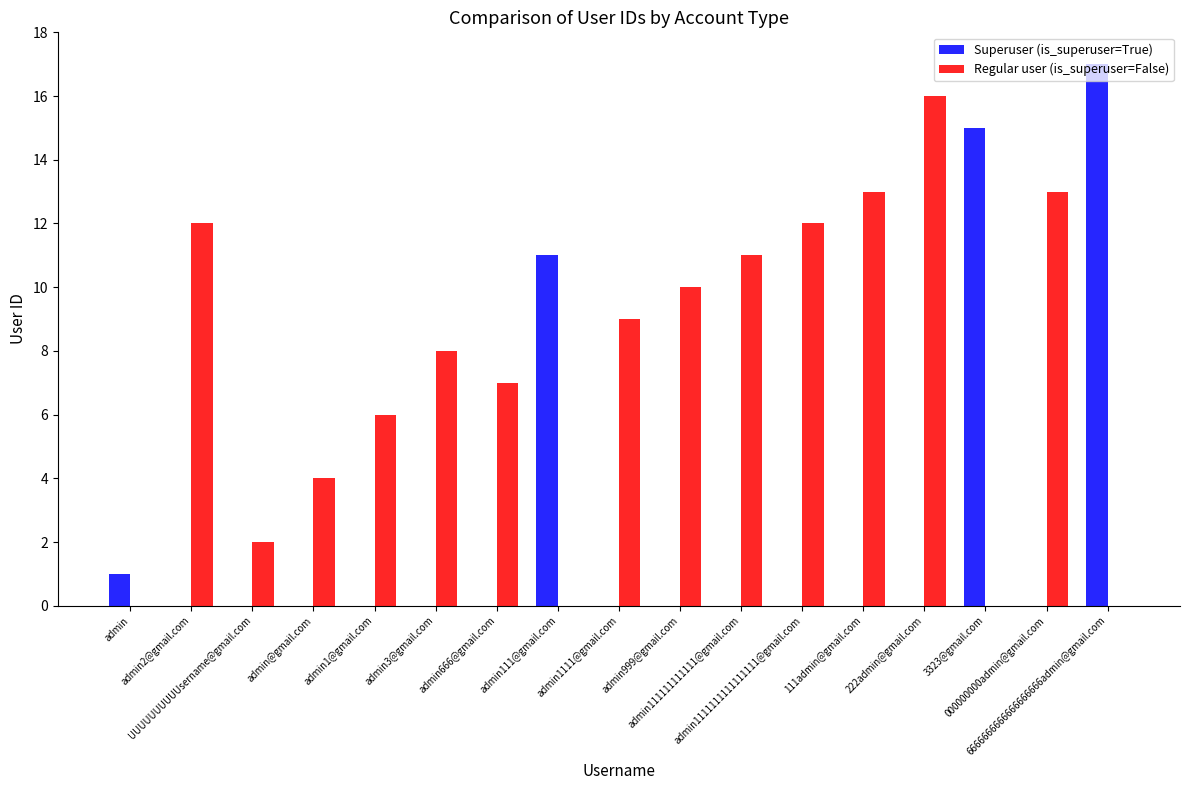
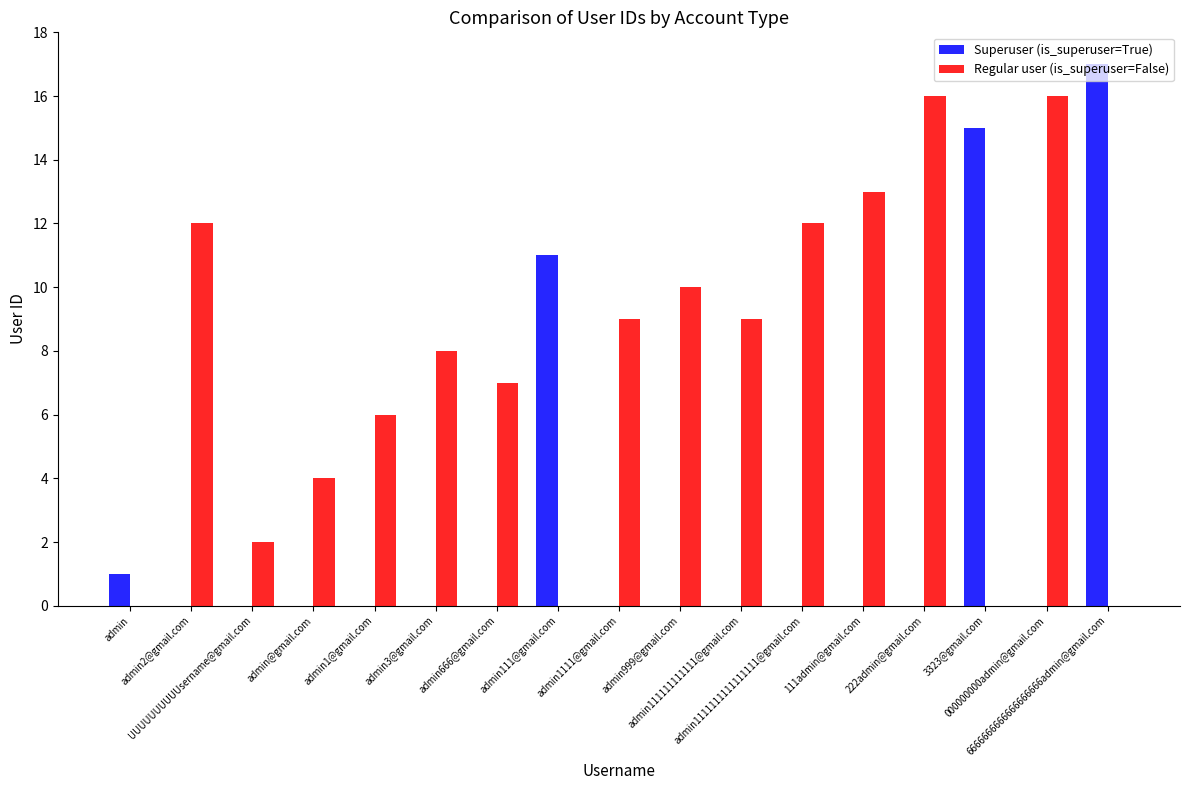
  {
    "Superuser (is_superuser=True)": {
      "admin": 1,
      "admin2@gmail.com": 0,
      "UUUUUUUUUUsername@gmail.com": 0,
      "admin@gmail.com": 0,
      "admin1@gmail.com": 0,
      "admin3@gmail.com": 0,
      "admin666@gmail.com": 0,
      "admin111@gmail.com": 11,
      "admin1111@gmail.com": 0,
      "admin999@gmail.com": 0,
      "admin111111111111@gmail.com": 0,
      "admin1111111111111111@gmail.com": 0,
      "111admin@gmail.com": 0,
      "222admin@gmail.com": 0,
      "3323@gmail.com": 15,
      "000000000admin@gmail.com": 0
    },
    "Regular user (is_superuser=False)": {
      "admin": 0,
      "admin2@gmail.com": 12,
      "UUUUUUUUUUsername@gmail.com": 2,
      "admin@gmail.com": 4,
      "admin1@gmail.com": 6,
      "admin3@gmail.com": 8,
      "admin666@gmail.com": 7,
      "admin111@gmail.com": 0,
      "admin1111@gmail.com": 9,
      "admin999@gmail.com": 10,
-     "admin111111111111@gmail.com": 11,
+     "admin111111111111@gmail.com": 9,
      "admin1111111111111111@gmail.com": 12,
      "111admin@gmail.com": 13,
      "222admin@gmail.com": 16,
      "3323@gmail.com": 0,
-     "000000000admin@gmail.com": 13,
+     "000000000admin@gmail.com": 16,
      "6666666666666666666admin@gmail.com": 0
    }
  }
